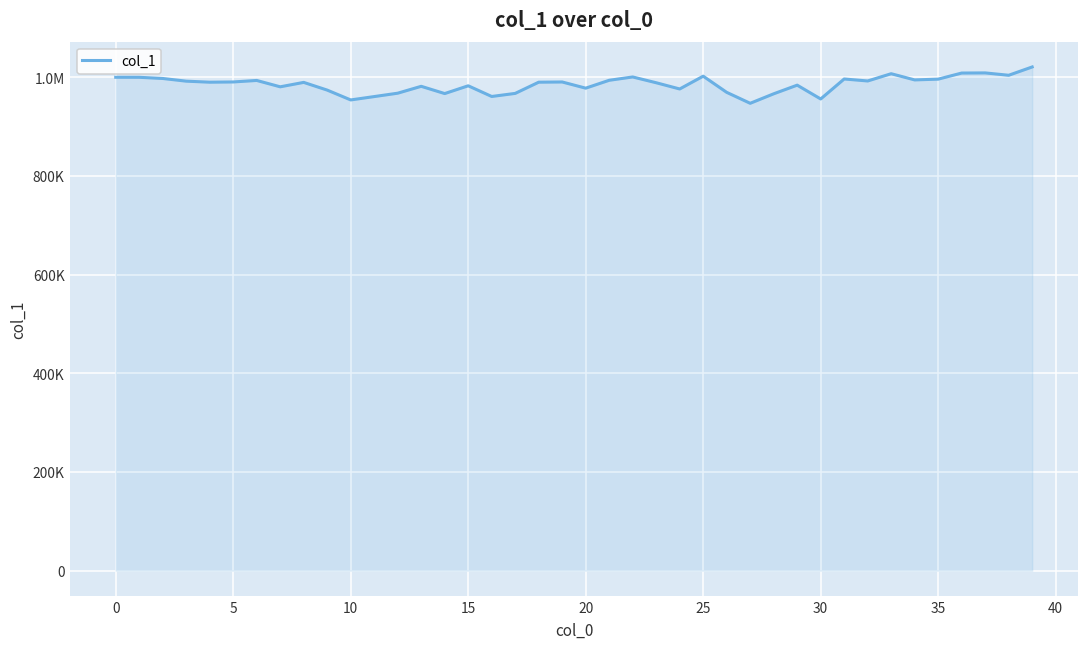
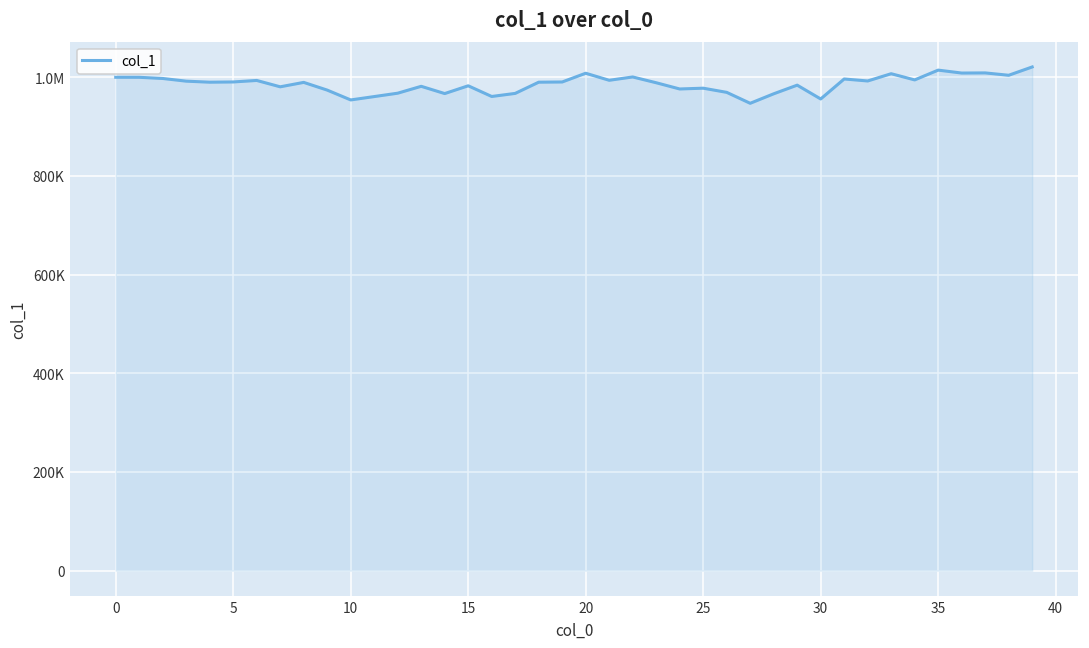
  {
    "0": 1000000,
    "5": 990000,
    "10": 950000,
    "15": 980000,
-   "20": 980000,
-   "25": 1000000,
+   "20": 1010000,
+   "25": 980000,
    "30": 960000,
-   "35": 1000000
+   "35": 1010000
  }
